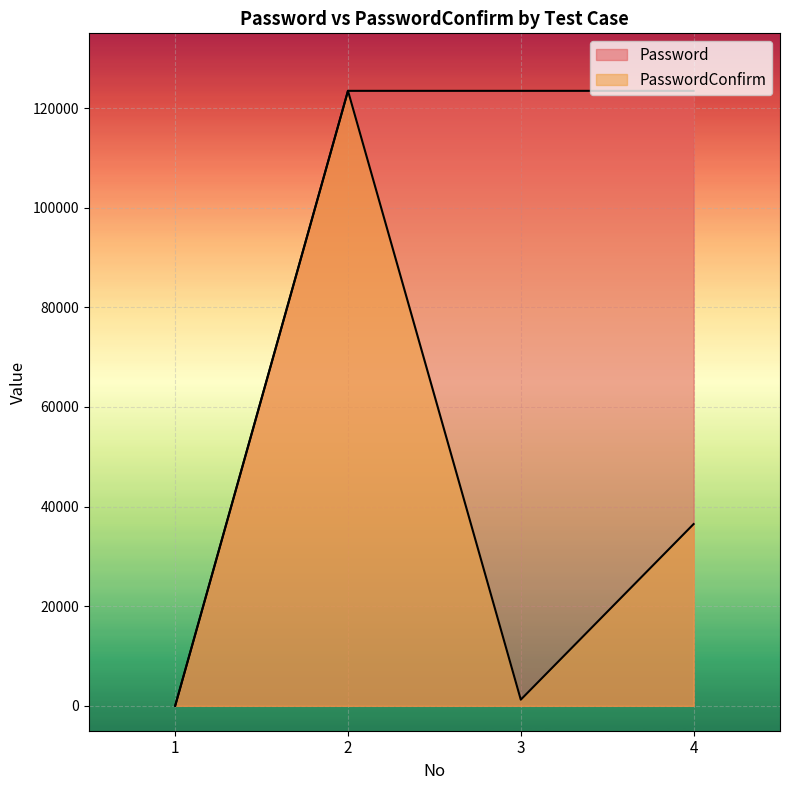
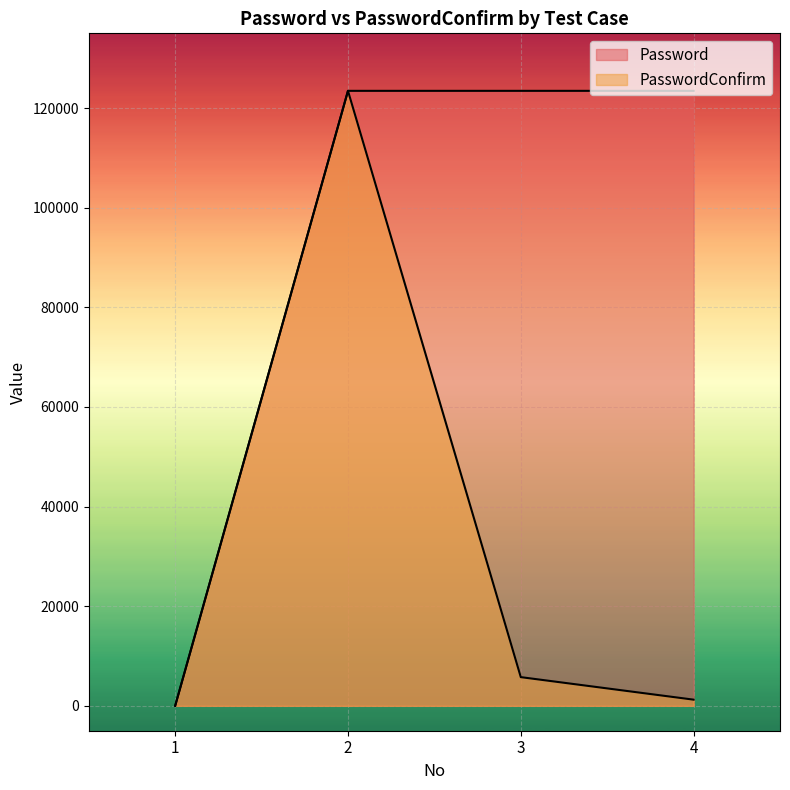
  {
    "Password": {
      "3": 123000
    },
    "PasswordConfirm": {
-     "3": 1000,
-     "4": 36000
+     "3": 6000,
+     "4": 1000
    }
  }
